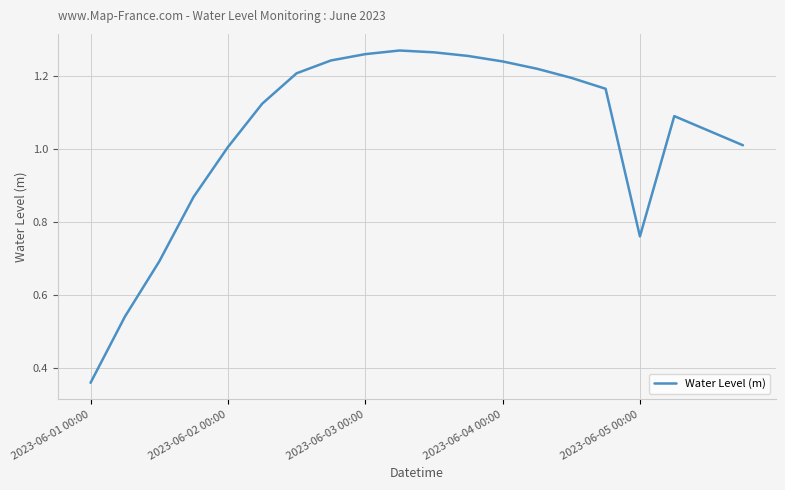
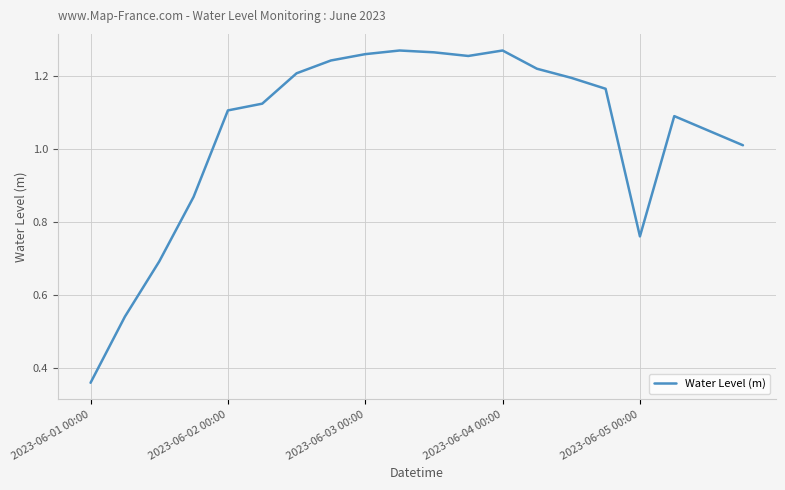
  {
    "2023-06-01 00:00": 0.36,
-   "2023-06-02 00:00": 1.00,
+   "2023-06-02 00:00": 1.11,
    "2023-06-03 00:00": 1.26,
-   "2023-06-04 00:00": 1.24,
+   "2023-06-04 00:00": 1.27,
    "2023-06-05 00:00": 0.76
  }
